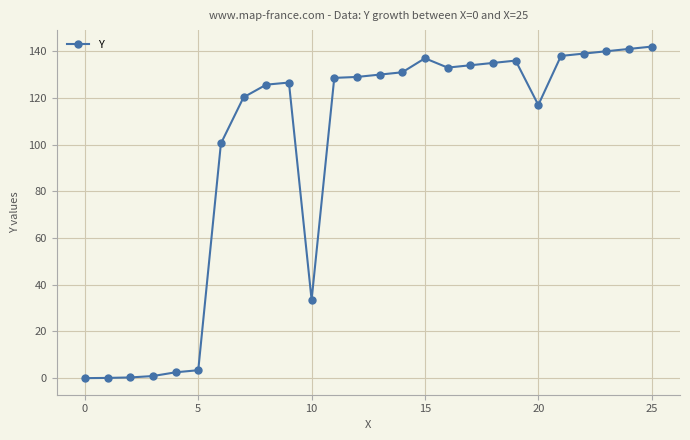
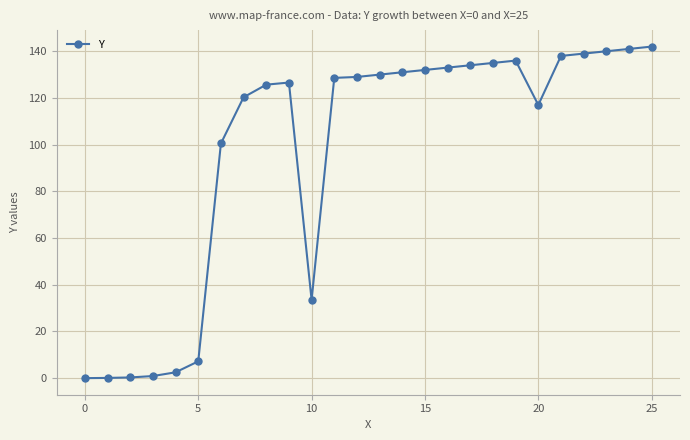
  {
    "0": 0,
-   "5": 3,
+   "5": 7,
    "10": 34,
-   "15": 137,
+   "15": 132,
    "20": 117,
    "25": 142
  }
